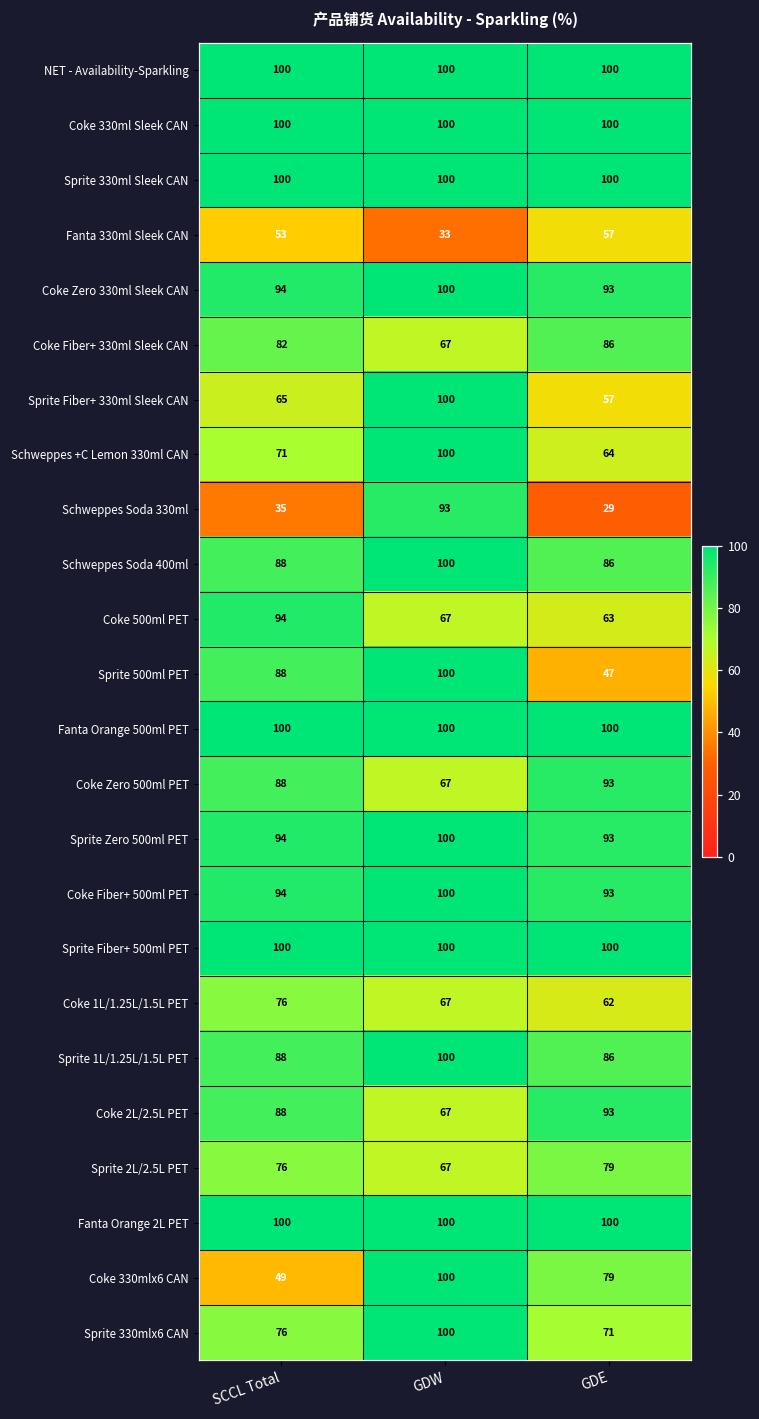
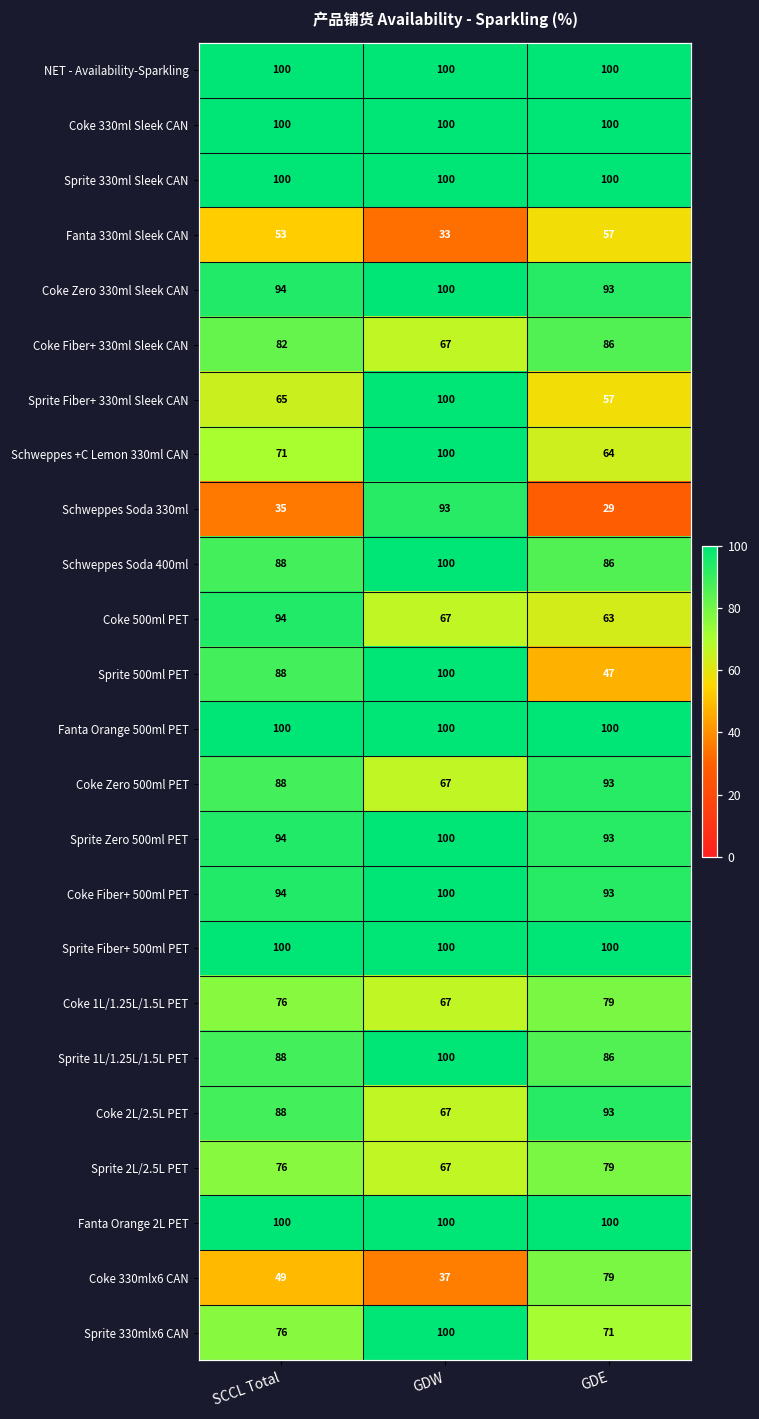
  {
    "NET - Availability-Sparkling": {
      "SCCL Total": 100,
      "GDW": 100,
      "GDE": 100
    },
    "Coke 330ml Sleek CAN": {
      "SCCL Total": 100,
      "GDW": 100,
      "GDE": 100
    },
    "Sprite 330ml Sleek CAN": {
      "SCCL Total": 100,
      "GDW": 100,
      "GDE": 100
    },
    "Fanta 330ml Sleek CAN": {
      "SCCL Total": 53,
      "GDW": 33,
      "GDE": 57
    },
    "Coke Zero 330ml Sleek CAN": {
      "SCCL Total": 94,
      "GDW": 100,
      "GDE": 93
    },
    "Coke Fiber+ 330ml Sleek CAN": {
      "SCCL Total": 82,
      "GDW": 67,
      "GDE": 86
    },
    "Sprite Fiber+ 330ml Sleek CAN": {
      "SCCL Total": 65,
      "GDW": 100,
      "GDE": 57
    },
    "Schweppes +C Lemon 330ml CAN": {
      "SCCL Total": 71,
      "GDW": 100,
      "GDE": 64
    },
    "Schweppes Soda 330ml": {
      "SCCL Total": 35,
      "GDW": 93,
      "GDE": 29
    },
    "Schweppes Soda 400ml": {
      "SCCL Total": 88,
      "GDW": 100,
      "GDE": 86
    },
    "Coke 500ml PET": {
      "SCCL Total": 94,
      "GDW": 67,
      "GDE": 63
    },
    "Sprite 500ml PET": {
      "SCCL Total": 88,
      "GDW": 100,
      "GDE": 47
    },
    "Fanta Orange 500ml PET": {
      "SCCL Total": 100,
      "GDW": 100,
      "GDE": 100
    },
    "Coke Zero 500ml PET": {
      "SCCL Total": 88,
      "GDW": 67,
      "GDE": 93
    },
    "Sprite Zero 500ml PET": {
      "SCCL Total": 94,
      "GDW": 100,
      "GDE": 93
    },
    "Coke Fiber+ 500ml PET": {
      "SCCL Total": 94,
      "GDW": 100,
      "GDE": 93
    },
    "Sprite Fiber+ 500ml PET": {
      "SCCL Total": 100,
      "GDW": 100,
      "GDE": 100
    },
    "Coke 1L/1.25L/1.5L PET": {
      "SCCL Total": 76,
      "GDW": 67,
-     "GDE": 62
+     "GDE": 79
    },
    "Sprite 1L/1.25L/1.5L PET": {
      "SCCL Total": 88,
      "GDW": 100,
      "GDE": 86
    },
    "Coke 2L/2.5L PET": {
      "SCCL Total": 88,
      "GDW": 67,
      "GDE": 93
    },
    "Sprite 2L/2.5L PET": {
      "SCCL Total": 76,
      "GDW": 67,
      "GDE": 79
    },
    "Fanta Orange 2L PET": {
      "SCCL Total": 100,
      "GDW": 100,
      "GDE": 100
    },
    "Coke 330mlx6 CAN": {
      "SCCL Total": 49,
-     "GDW": 100,
+     "GDW": 37,
      "GDE": 79
    },
    "Sprite 330mlx6 CAN": {
      "SCCL Total": 76,
      "GDW": 100,
      "GDE": 71
    }
  }
